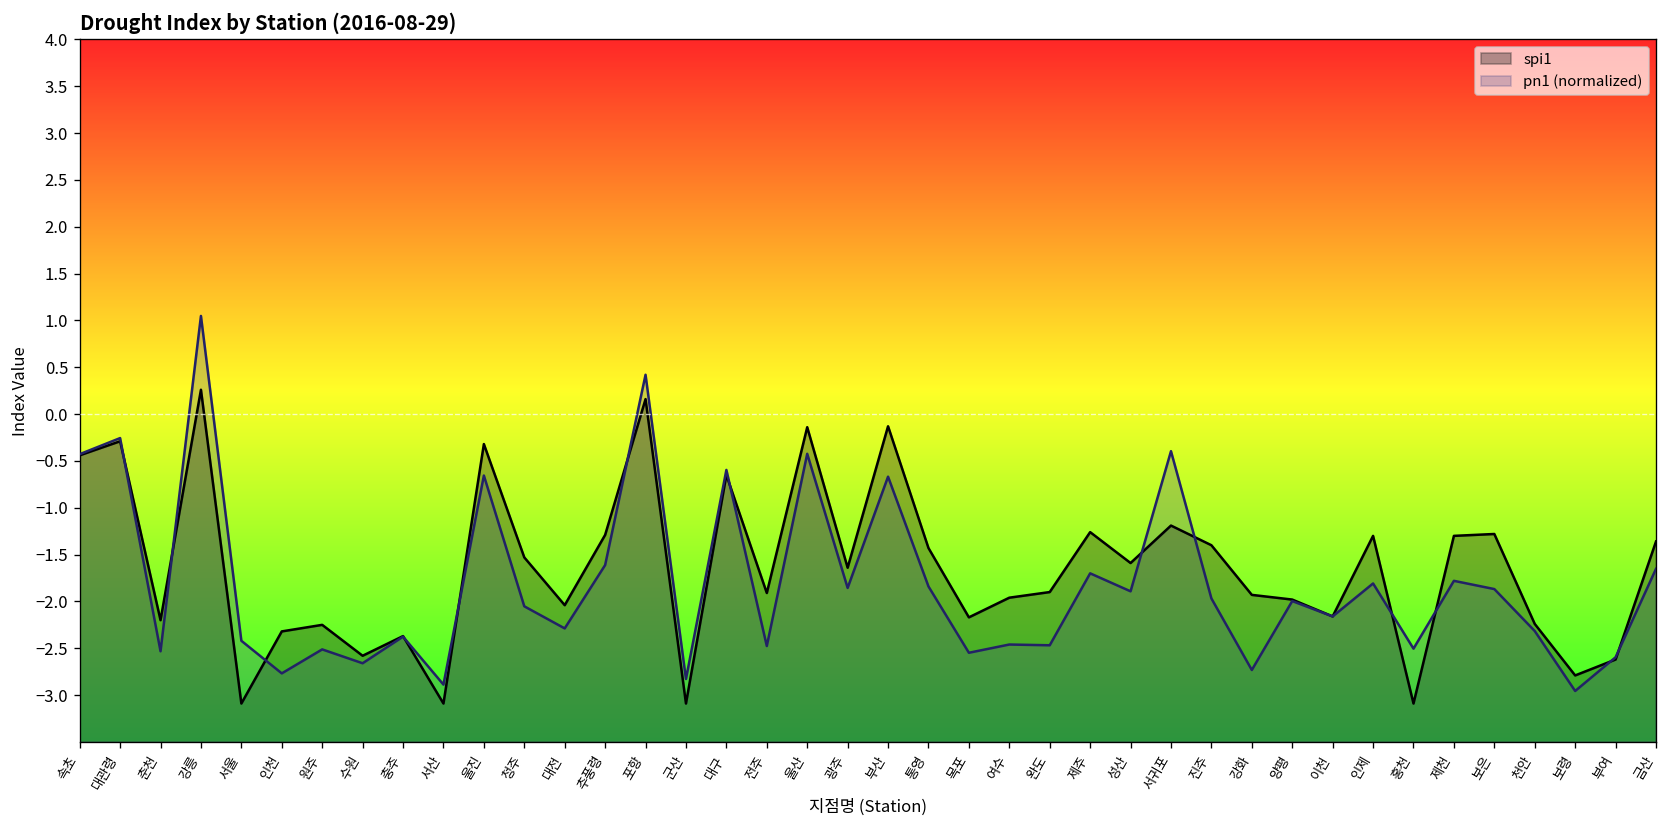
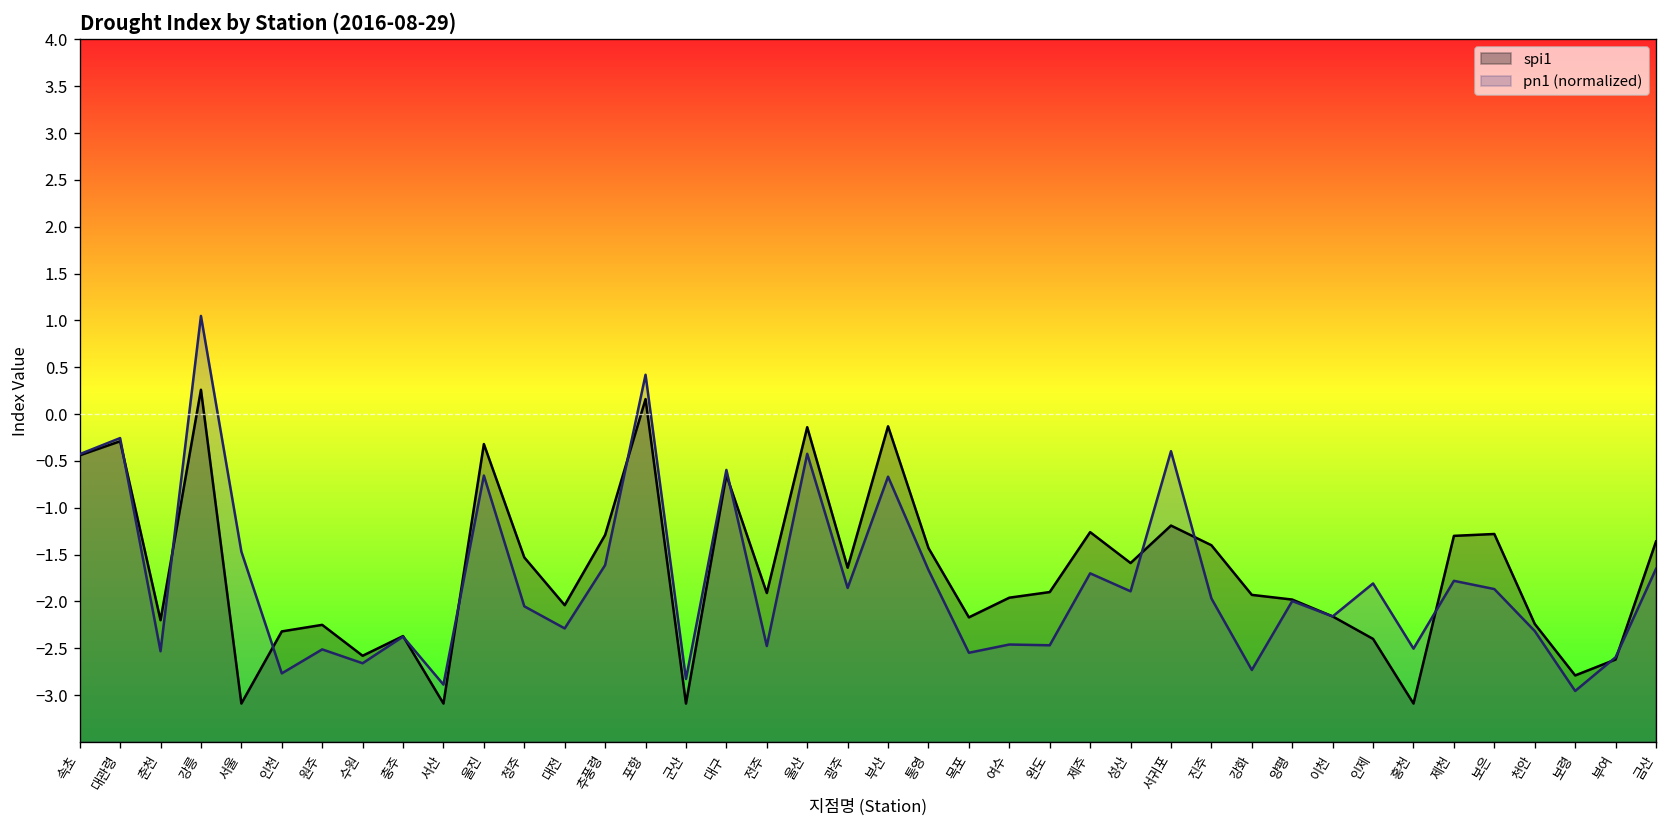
  {
    "spi1": {
      "대관령": -0.3,
      "춘천": -2.2,
      "강릉": 0.3,
      "서울": -3.1,
      "인천": -2.3,
      "원주": -2.3,
      "수원": -2.6,
      "서산": -3.1,
      "울진": -0.3,
      "청주": -1.5,
      "대전": -2.0,
      "추풍령": -1.3,
      "포항": 0.2,
      "군산": -3.1,
      "대구": -0.7,
      "전주": -1.9,
      "울산": -0.1,
      "광주": -1.6,
      "부산": -0.1,
      "통영": -1.4,
      "목포": -2.2,
      "여수": -2.0,
      "완도": -1.9,
      "제주": -1.3,
      "성산": -1.6,
      "서귀포": -1.2,
      "진주": -1.4,
      "강화": -1.9,
-     "인제": -1.3,
+     "인제": -2.4,
      "홍천": -3.1,
      "제천": -1.3,
      "보은": -1.3,
      "천안": -2.2,
      "보령": -2.8,
      "금산": -1.4
    },
    "pn1 (normalized)": {
      "대관령": -0.3,
      "춘천": -2.5,
      "강릉": 1.0,
-     "서울": -2.4,
+     "서울": -1.5,
      "인천": -2.8,
      "원주": -2.5,
      "수원": -2.7,
      "서산": -2.9,
      "울진": -0.7,
      "청주": -2.1,
      "대전": -2.3,
      "추풍령": -1.6,
      "포항": 0.4,
      "군산": -2.8,
      "대구": -0.6,
      "전주": -2.5,
      "울산": -0.4,
      "광주": -1.9,
      "부산": -0.7,
-     "통영": -1.8,
+     "통영": -1.7,
      "목포": -2.5,
      "여수": -2.5,
      "완도": -2.5,
      "제주": -1.7,
      "성산": -1.9,
      "서귀포": -0.4,
      "진주": -2.0,
      "강화": -2.7,
      "인제": -1.8,
      "홍천": -2.5,
      "제천": -1.8,
      "보은": -1.9,
      "천안": -2.3,
      "보령": -3.0,
      "금산": -1.7
    }
  }
